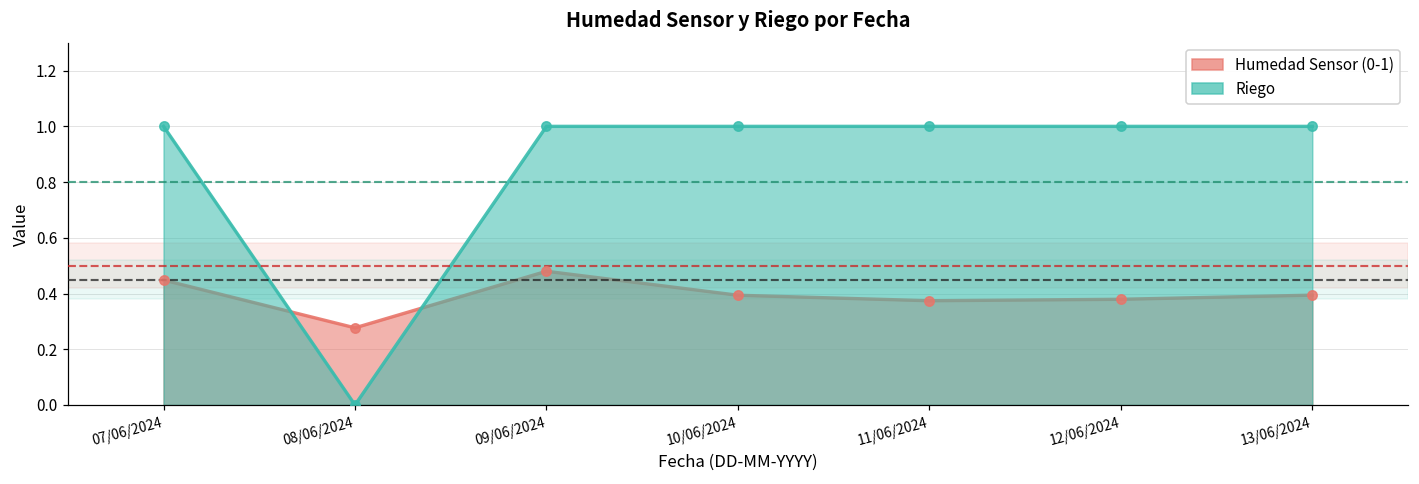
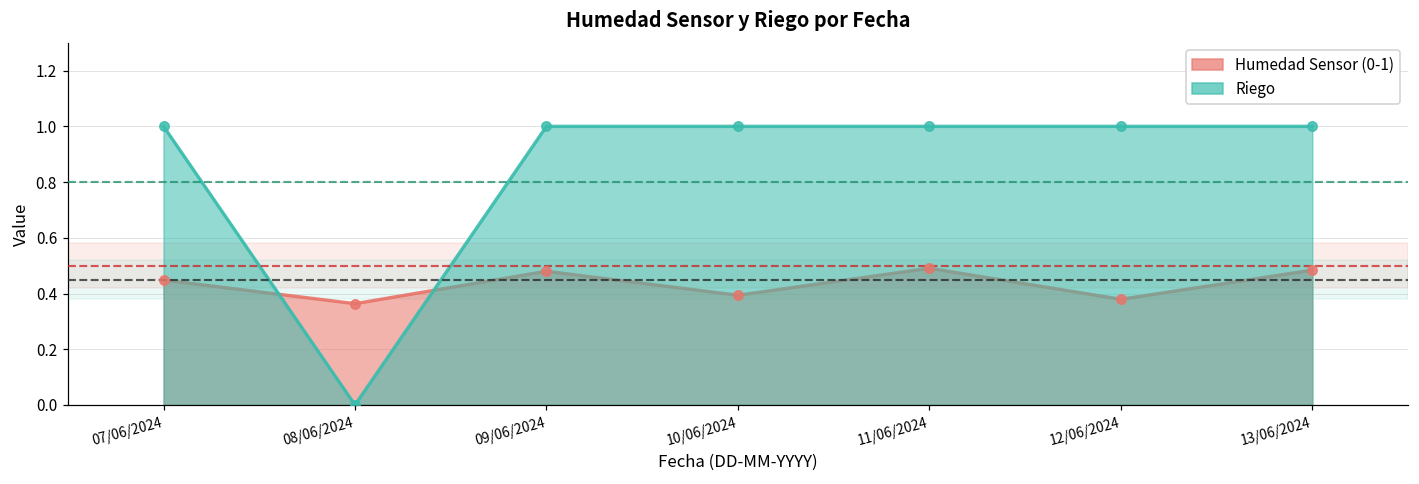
  {
    "Humedad Sensor (0-1)": {
      "07/06/2024": 0.45,
-     "08/06/2024": 0.28,
+     "08/06/2024": 0.36,
      "09/06/2024": 0.48,
      "10/06/2024": 0.39,
-     "11/06/2024": 0.37,
+     "11/06/2024": 0.49,
      "12/06/2024": 0.38,
-     "13/06/2024": 0.39
+     "13/06/2024": 0.48
    },
    "Riego": {
      "07/06/2024": 1.00,
      "08/06/2024": 0.00,
      "09/06/2024": 1.00,
      "10/06/2024": 1.00,
      "11/06/2024": 1.00,
      "12/06/2024": 1.00,
      "13/06/2024": 1.00
    }
  }
